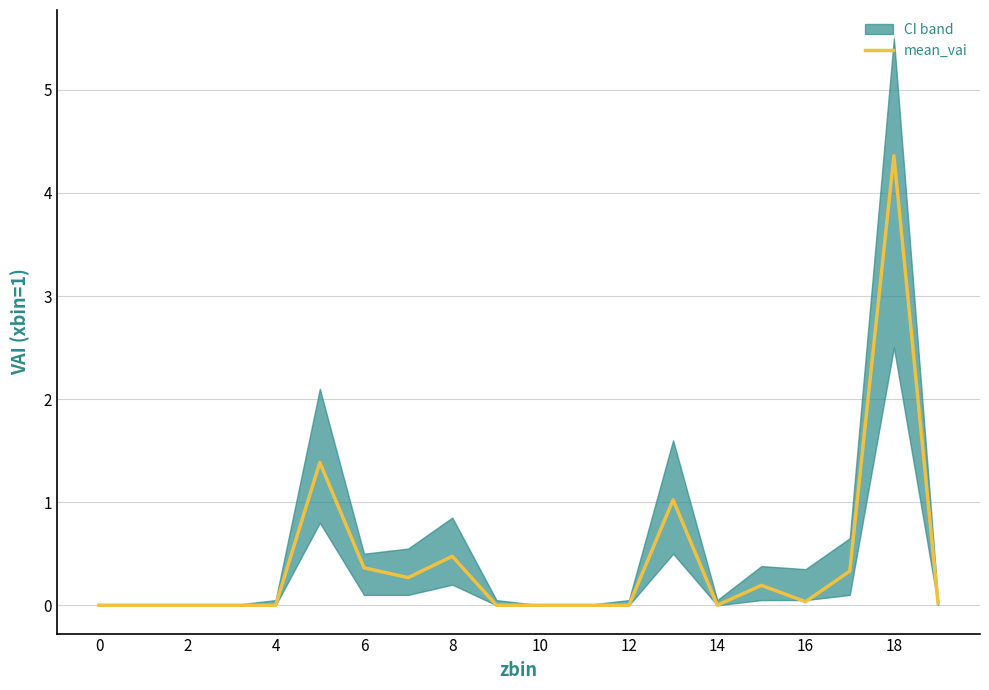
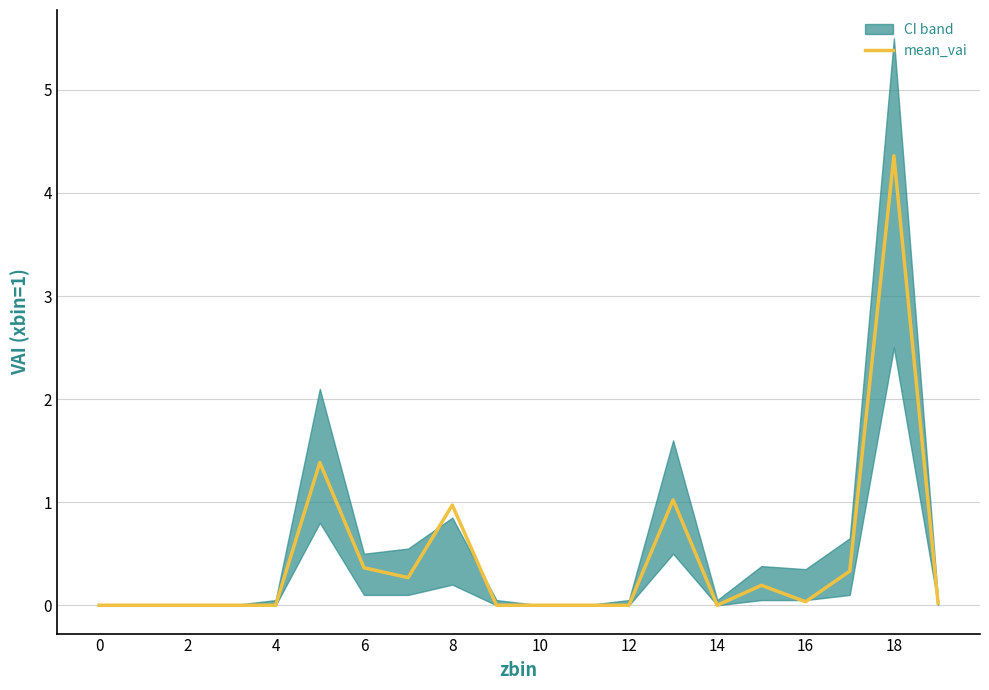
  {
    "mean_vai": {
      "4": 0.00,
      "6": 0.36,
-     "8": 0.47,
+     "8": 0.97,
      "12": 0.00,
      "14": 0.00,
      "16": 0.03,
      "18": 4.36
    }
  }
